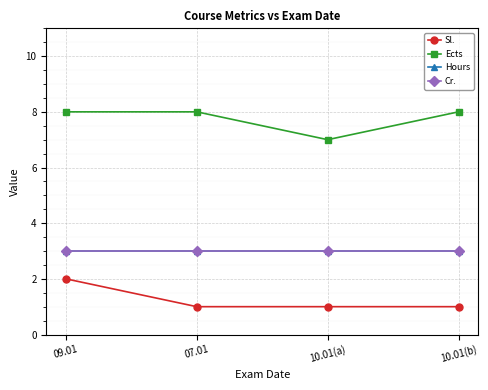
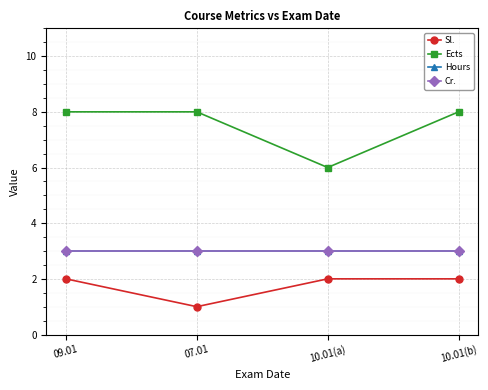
  {
    "Sl.": {
      "09.01": 2,
      "07.01": 1,
-     "10.01(a)": 1,
-     "10.01(b)": 1
+     "10.01(a)": 2,
+     "10.01(b)": 2
    },
    "Ects": {
      "09.01": 8,
      "07.01": 8,
-     "10.01(a)": 7,
+     "10.01(a)": 6,
      "10.01(b)": 8
    },
    "Cr.": {
      "09.01": 3,
      "07.01": 3,
      "10.01(a)": 3,
      "10.01(b)": 3
    }
  }
